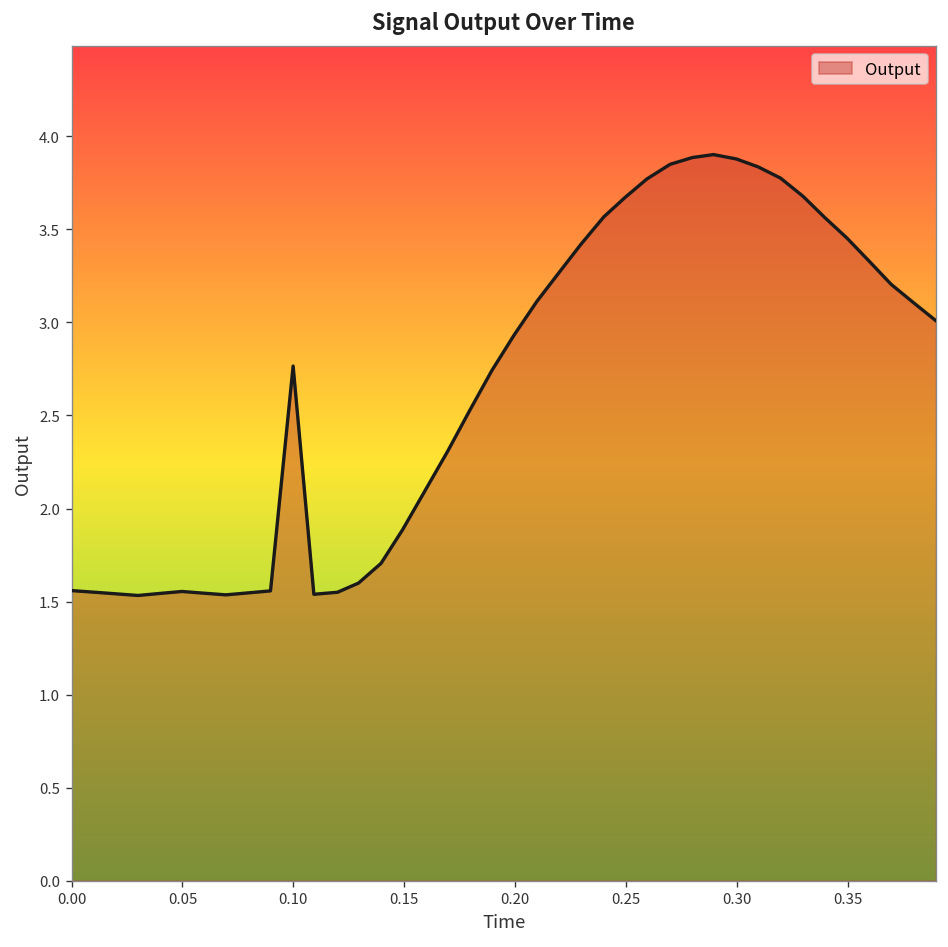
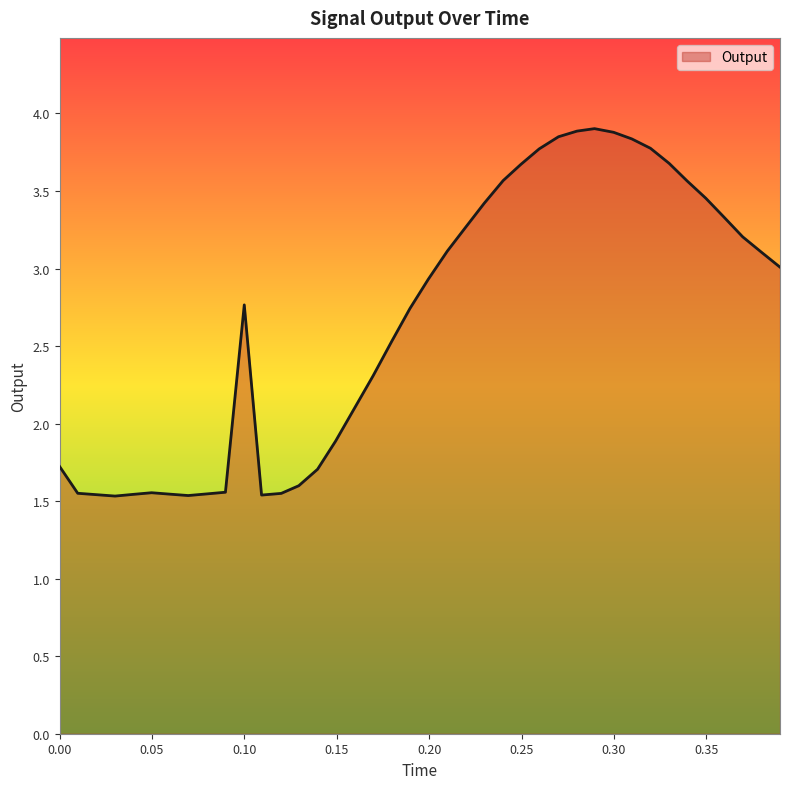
  {
-   "0.00": 1.56,
+   "0.00": 1.72,
    "0.10": 2.77,
    "0.30": 3.88
  }
